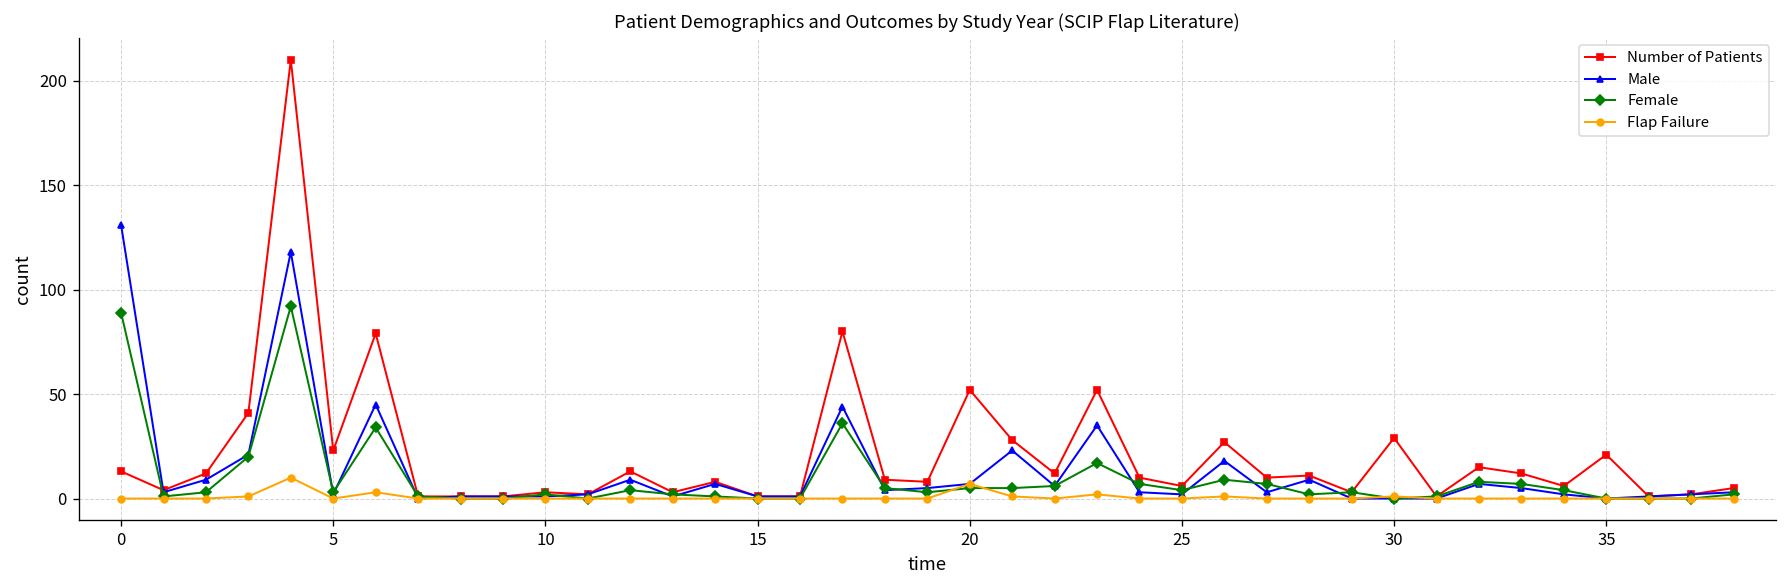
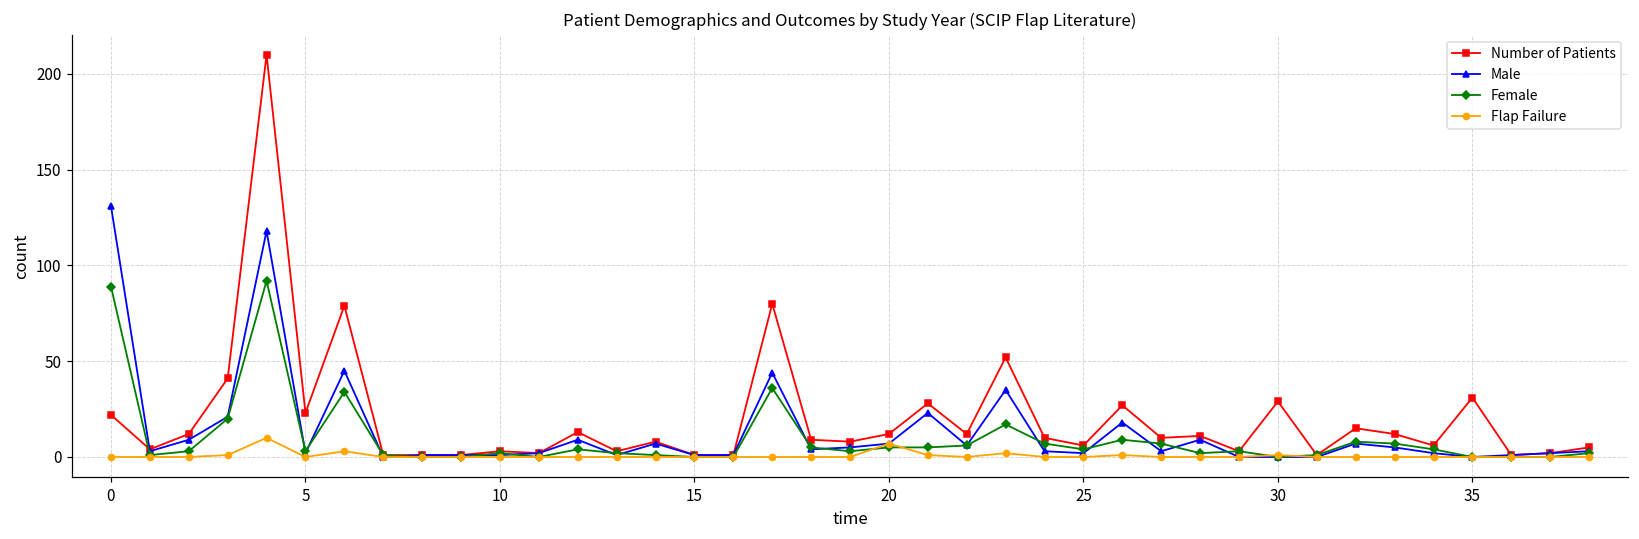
  {
    "Number of Patients": {
-     "0": 13,
+     "0": 22,
      "5": 23,
-     "20": 52,
+     "20": 12,
      "25": 6,
      "30": 29,
-     "35": 21
+     "35": 31
    },
    "Male": {
      "0": 131,
      "25": 2
    },
    "Female": {
      "0": 89,
      "20": 5,
      "25": 4
    },
    "Flap Failure": {
      "0": 0,
      "5": 0,
      "25": 0
    }
  }
